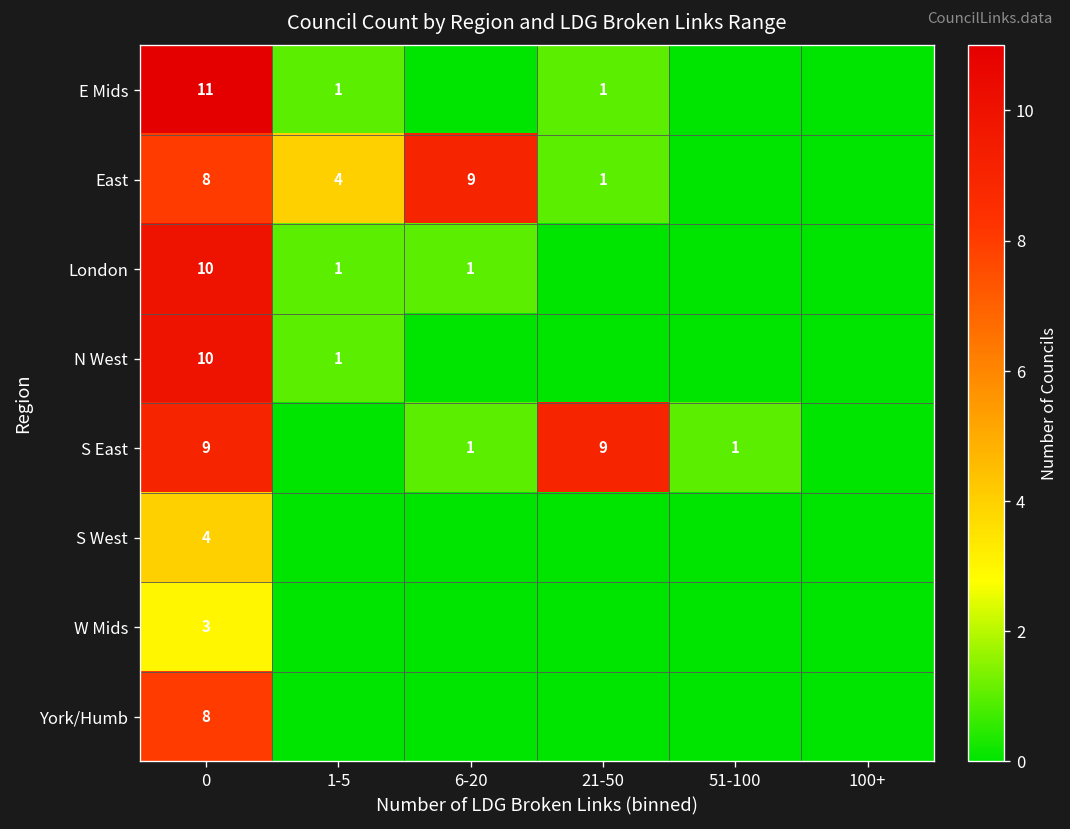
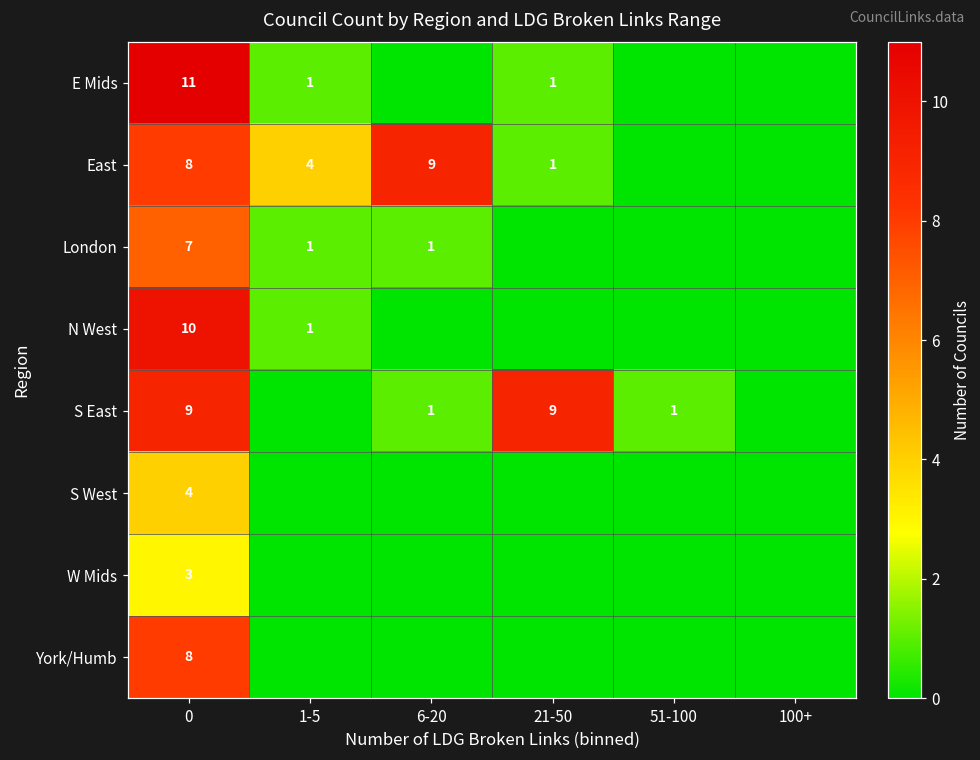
  {
    "E Mids": {
      "0": 11,
      "1-5": 1,
      "21-50": 1
    },
    "East": {
      "0": 8,
      "1-5": 4,
      "6-20": 9,
      "21-50": 1
    },
    "London": {
-     "0": 10,
+     "0": 7,
      "1-5": 1,
      "6-20": 1
    },
    "N West": {
      "0": 10,
      "1-5": 1
    },
    "S East": {
      "0": 9,
      "6-20": 1,
      "21-50": 9,
      "51-100": 1
    },
    "S West": {
      "0": 4
    },
    "W Mids": {
      "0": 3
    },
    "York/Humb": {
      "0": 8
    }
  }
